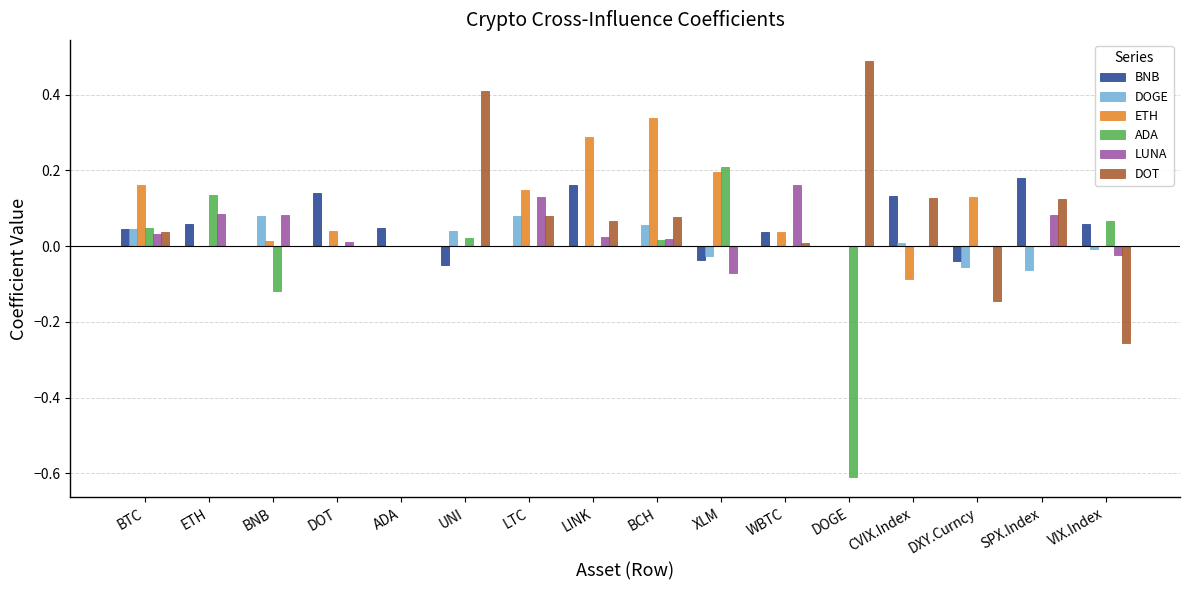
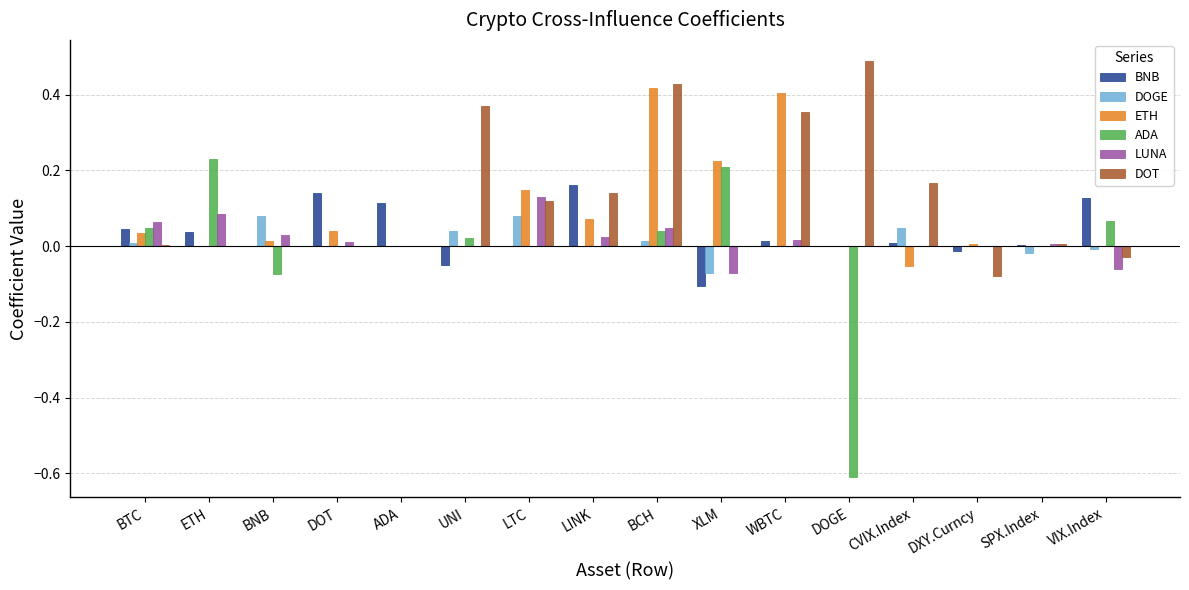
  {
    "BNB": {
      "BTC": 0.05,
-     "ETH": 0.06,
+     "ETH": 0.04,
      "BNB": 0.00,
      "DOT": 0.14,
-     "ADA": 0.05,
+     "ADA": 0.11,
      "UNI": -0.05,
      "LTC": 0.00,
      "LINK": 0.16,
      "BCH": 0.00,
-     "XLM": -0.04,
-     "WBTC": 0.04,
+     "XLM": -0.10,
+     "WBTC": 0.01,
      "DOGE": 0.00,
-     "CVIX.Index": 0.13,
-     "DXY.Curncy": -0.04,
-     "SPX.Index": 0.18,
-     "VIX.Index": 0.06
+     "CVIX.Index": 0.01,
+     "DXY.Curncy": -0.01,
+     "SPX.Index": 0.00,
+     "VIX.Index": 0.13
    },
    "DOGE": {
-     "BTC": 0.04,
+     "BTC": 0.01,
      "ETH": 0.00,
      "BNB": 0.08,
      "DOT": 0.00,
      "ADA": 0.00,
      "UNI": 0.04,
      "LTC": 0.08,
-     "BCH": 0.05,
-     "XLM": -0.03,
+     "BCH": 0.01,
+     "XLM": -0.07,
      "DOGE": 0.00,
-     "CVIX.Index": 0.01,
-     "DXY.Curncy": -0.06,
-     "SPX.Index": -0.06,
+     "CVIX.Index": 0.05,
+     "DXY.Curncy": 0.00,
+     "SPX.Index": -0.02,
      "VIX.Index": -0.01
    },
    "ETH": {
-     "BTC": 0.16,
+     "BTC": 0.04,
      "ETH": 0.00,
      "BNB": 0.01,
      "DOT": 0.04,
      "ADA": 0.00,
      "UNI": 0.00,
      "LTC": 0.15,
-     "LINK": 0.29,
-     "BCH": 0.34,
-     "XLM": 0.20,
-     "WBTC": 0.04,
+     "LINK": 0.07,
+     "BCH": 0.42,
+     "XLM": 0.23,
+     "WBTC": 0.40,
      "DOGE": 0.00,
-     "CVIX.Index": -0.09,
-     "DXY.Curncy": 0.13,
+     "CVIX.Index": -0.05,
+     "DXY.Curncy": 0.01,
      "SPX.Index": 0.00,
      "VIX.Index": 0.00
    },
    "ADA": {
      "BTC": 0.05,
-     "ETH": 0.14,
-     "BNB": -0.12,
+     "ETH": 0.23,
+     "BNB": -0.07,
      "DOT": 0.00,
      "ADA": 0.00,
      "UNI": 0.02,
      "LTC": 0.00,
      "LINK": 0.00,
-     "BCH": 0.02,
+     "BCH": 0.04,
      "XLM": 0.21,
      "DOGE": -0.61,
      "DXY.Curncy": 0.00,
      "SPX.Index": 0.00,
      "VIX.Index": 0.07
    },
    "LUNA": {
-     "BTC": 0.03,
+     "BTC": 0.06,
      "ETH": 0.08,
-     "BNB": 0.08,
+     "BNB": 0.03,
      "DOT": 0.01,
      "ADA": 0.00,
      "UNI": 0.00,
      "LTC": 0.13,
      "LINK": 0.02,
-     "BCH": 0.02,
+     "BCH": 0.05,
      "XLM": -0.07,
-     "WBTC": 0.16,
+     "WBTC": 0.02,
      "DOGE": 0.00,
      "CVIX.Index": 0.00,
      "DXY.Curncy": 0.00,
-     "SPX.Index": 0.08,
-     "VIX.Index": -0.02
+     "SPX.Index": 0.00,
+     "VIX.Index": -0.06
    },
    "DOT": {
-     "BTC": 0.04,
+     "BTC": 0.00,
      "ETH": 0.00,
      "BNB": 0.00,
      "DOT": 0.00,
      "ADA": 0.00,
-     "UNI": 0.41,
-     "LTC": 0.08,
-     "LINK": 0.07,
-     "BCH": 0.08,
+     "UNI": 0.37,
+     "LTC": 0.12,
+     "LINK": 0.14,
+     "BCH": 0.43,
      "XLM": 0.00,
-     "WBTC": 0.01,
+     "WBTC": 0.35,
      "DOGE": 0.49,
-     "CVIX.Index": 0.13,
-     "DXY.Curncy": -0.15,
-     "SPX.Index": 0.12,
-     "VIX.Index": -0.25
+     "CVIX.Index": 0.17,
+     "DXY.Curncy": -0.08,
+     "SPX.Index": 0.01,
+     "VIX.Index": -0.03
    }
  }
